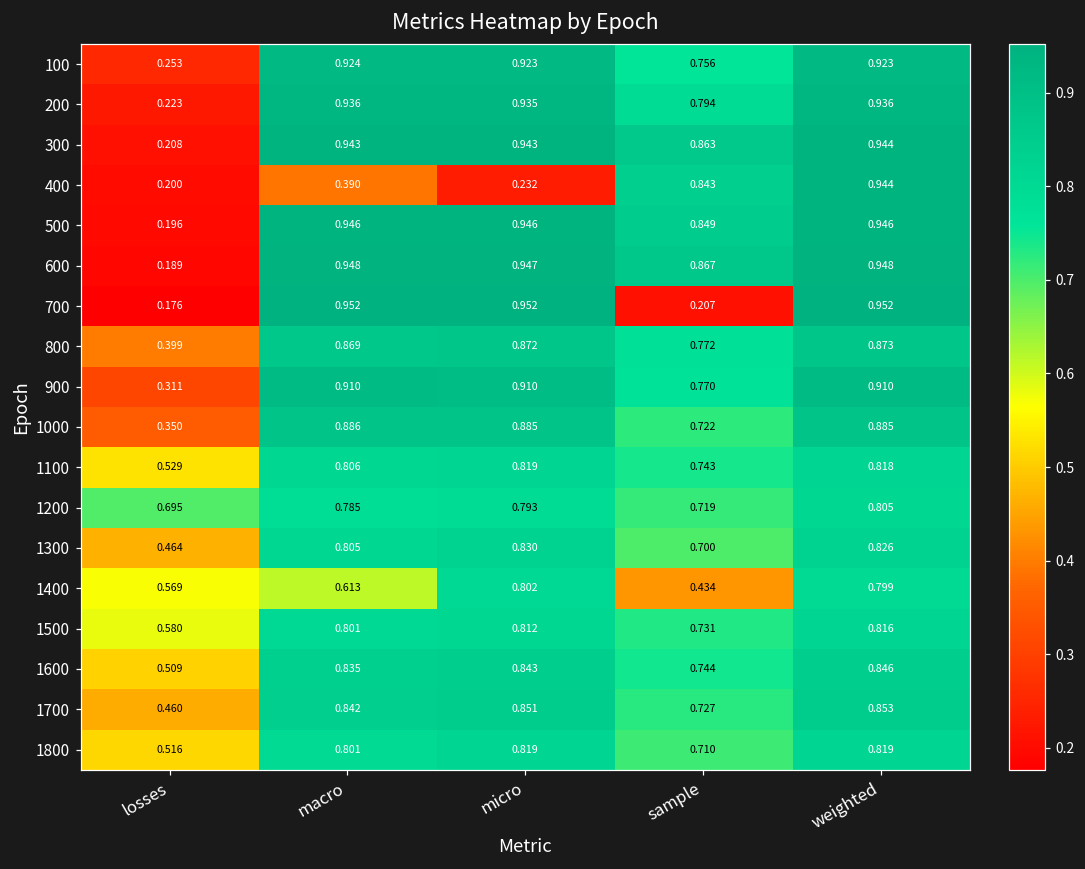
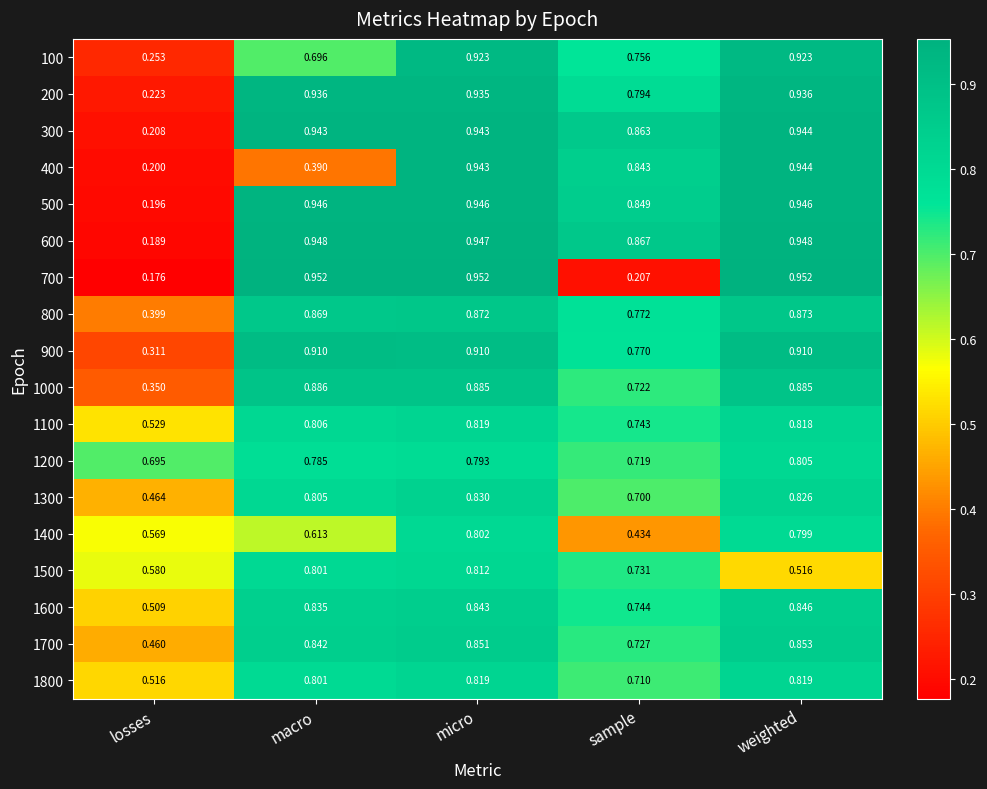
  {
    "100": {
      "losses": 0.253,
-     "macro": 0.924,
+     "macro": 0.696,
      "micro": 0.923,
      "sample": 0.756,
      "weighted": 0.923
    },
    "200": {
      "losses": 0.223,
      "macro": 0.936,
      "micro": 0.935,
      "sample": 0.794,
      "weighted": 0.936
    },
    "300": {
      "losses": 0.208,
      "macro": 0.943,
      "micro": 0.943,
      "sample": 0.863,
      "weighted": 0.944
    },
    "400": {
      "losses": 0.200,
      "macro": 0.390,
-     "micro": 0.232,
+     "micro": 0.943,
      "sample": 0.843,
      "weighted": 0.944
    },
    "500": {
      "losses": 0.196,
      "macro": 0.946,
      "micro": 0.946,
      "sample": 0.849,
      "weighted": 0.946
    },
    "600": {
      "losses": 0.189,
      "macro": 0.948,
      "micro": 0.947,
      "sample": 0.867,
      "weighted": 0.948
    },
    "700": {
      "losses": 0.176,
      "macro": 0.952,
      "micro": 0.952,
      "sample": 0.207,
      "weighted": 0.952
    },
    "800": {
      "losses": 0.399,
      "macro": 0.869,
      "micro": 0.872,
      "sample": 0.772,
      "weighted": 0.873
    },
    "900": {
      "losses": 0.311,
      "macro": 0.910,
      "micro": 0.910,
      "sample": 0.770,
      "weighted": 0.910
    },
    "1000": {
      "losses": 0.350,
      "macro": 0.886,
      "micro": 0.885,
      "sample": 0.722,
      "weighted": 0.885
    },
    "1100": {
      "losses": 0.529,
      "macro": 0.806,
      "micro": 0.819,
      "sample": 0.743,
      "weighted": 0.818
    },
    "1200": {
      "losses": 0.695,
      "macro": 0.785,
      "micro": 0.793,
      "sample": 0.719,
      "weighted": 0.805
    },
    "1300": {
      "losses": 0.464,
      "macro": 0.805,
      "micro": 0.830,
      "sample": 0.700,
      "weighted": 0.826
    },
    "1400": {
      "losses": 0.569,
      "macro": 0.613,
      "micro": 0.802,
      "sample": 0.434,
      "weighted": 0.799
    },
    "1500": {
      "losses": 0.580,
      "macro": 0.801,
      "micro": 0.812,
      "sample": 0.731,
-     "weighted": 0.816
+     "weighted": 0.516
    },
    "1600": {
      "losses": 0.509,
      "macro": 0.835,
      "micro": 0.843,
      "sample": 0.744,
      "weighted": 0.846
    },
    "1700": {
      "losses": 0.460,
      "macro": 0.842,
      "micro": 0.851,
      "sample": 0.727,
      "weighted": 0.853
    },
    "1800": {
      "losses": 0.516,
      "macro": 0.801,
      "micro": 0.819,
      "sample": 0.710,
      "weighted": 0.819
    }
  }
